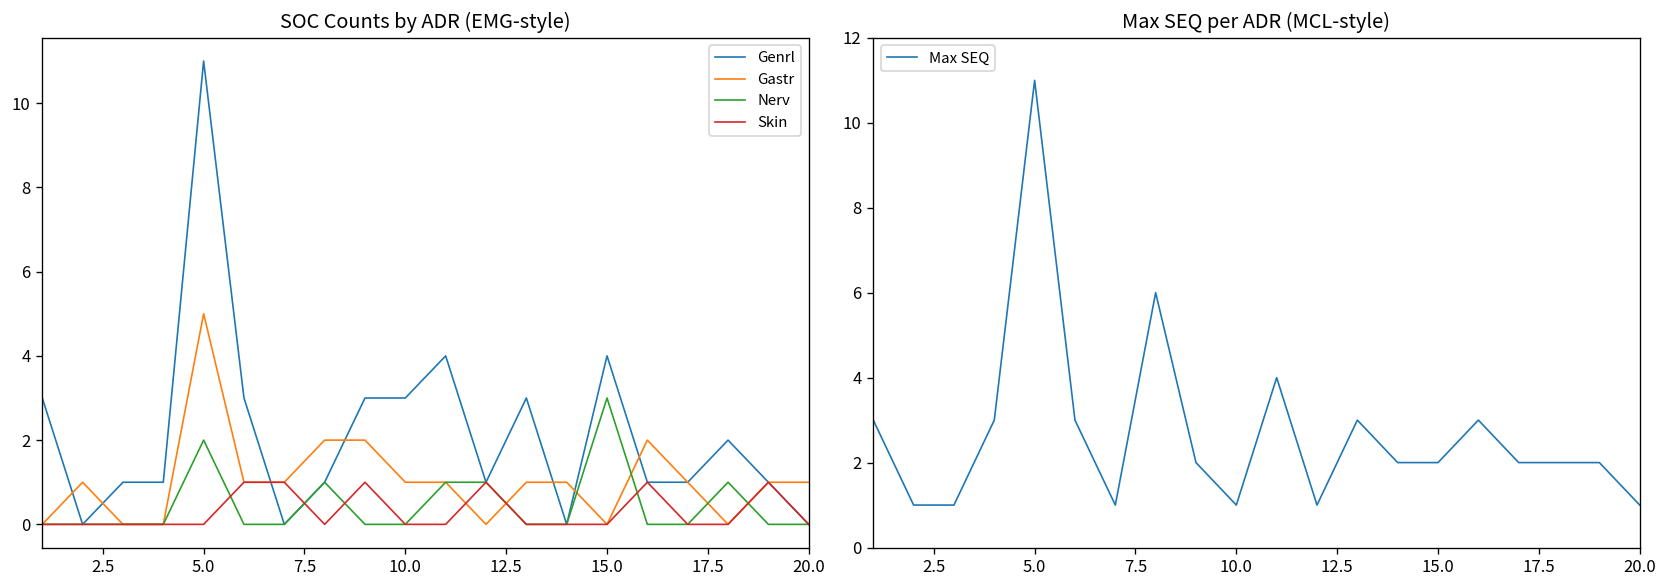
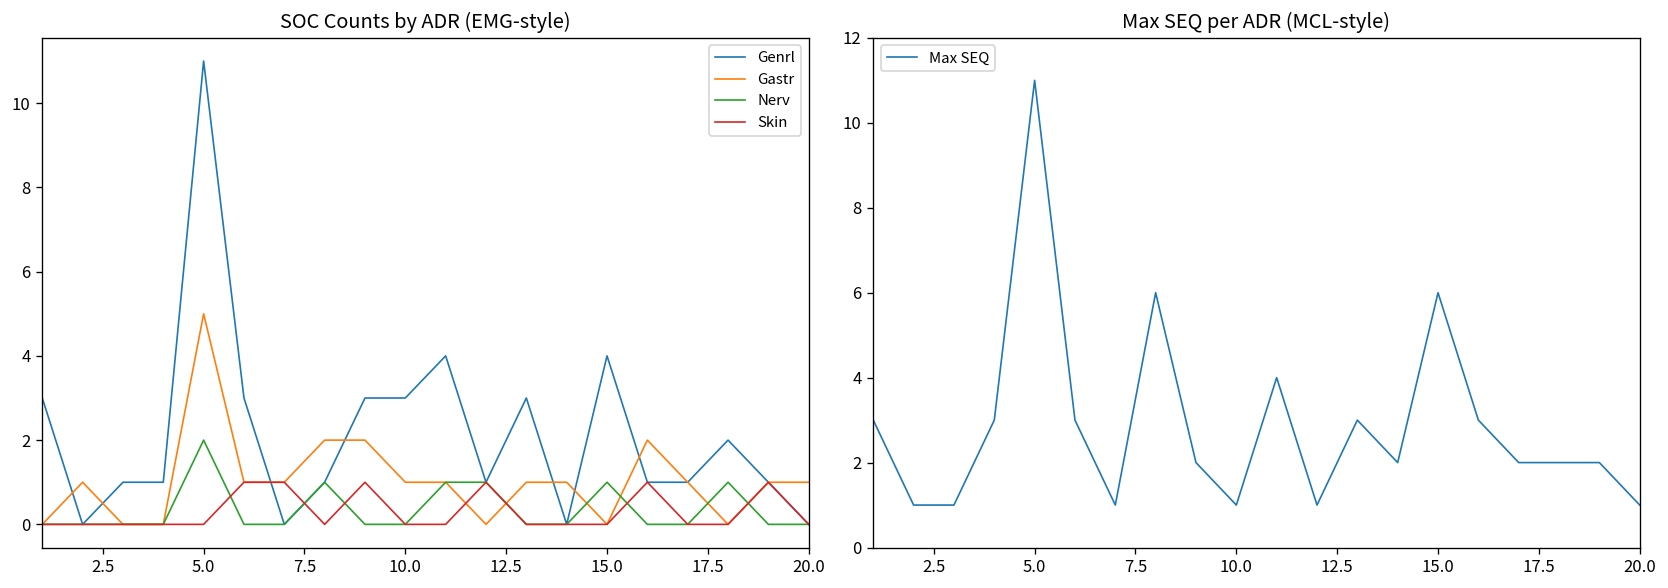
  {
    "SOC Counts by ADR (EMG-style)": {
      "Genrl": {
        "5.0": 11,
        "10.0": 3,
        "15.0": 4
      },
      "Gastr": {
        "5.0": 5,
        "10.0": 1,
        "20.0": 1
      },
      "Nerv": {
        "5.0": 2,
-       "15.0": 3
+       "15.0": 1
      },
      "Skin": {
        "5.0": 0
      }
    },
    "Max SEQ per ADR (MCL-style)": {
      "5.0": 11,
      "10.0": 1,
-     "15.0": 2,
+     "15.0": 6,
      "20.0": 1
    }
  }
